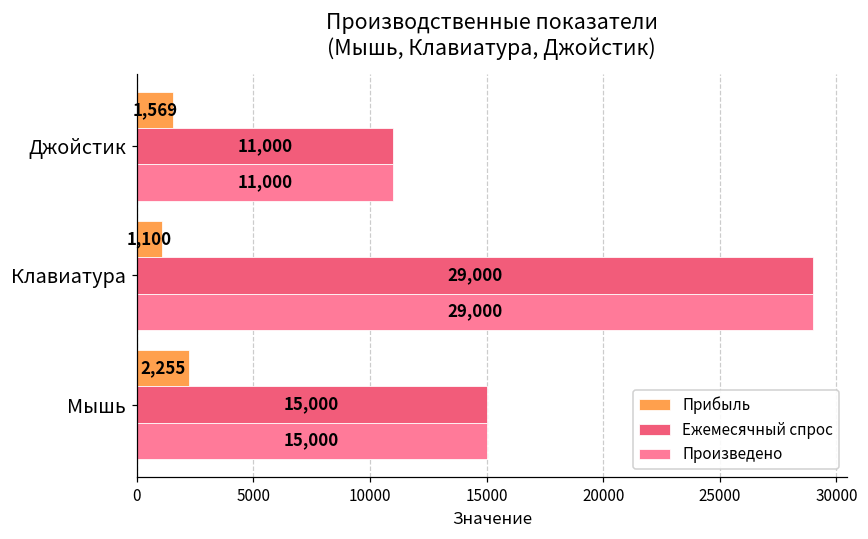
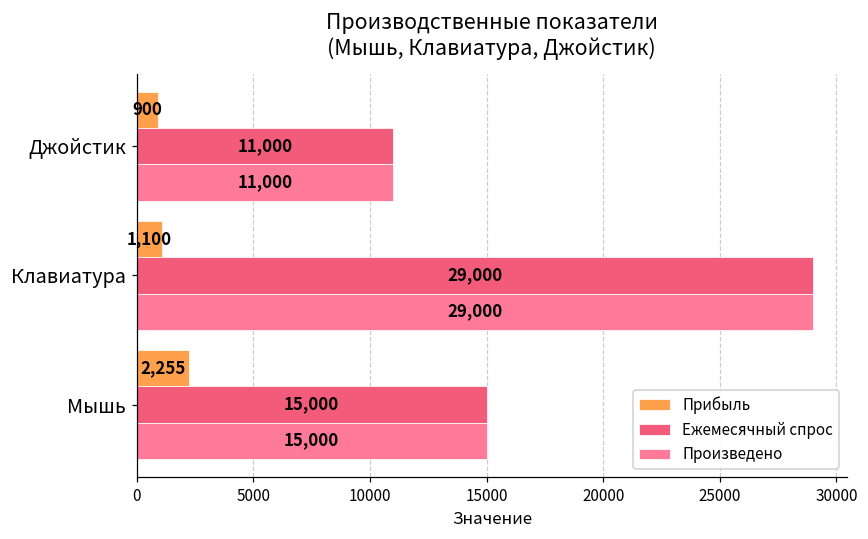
  {
    "Прибыль": {
-     "Джойстик": "1,569",
+     "Джойстик": "900",
      "Клавиатура": "1,100",
      "Мышь": "2,255"
    }
  }
